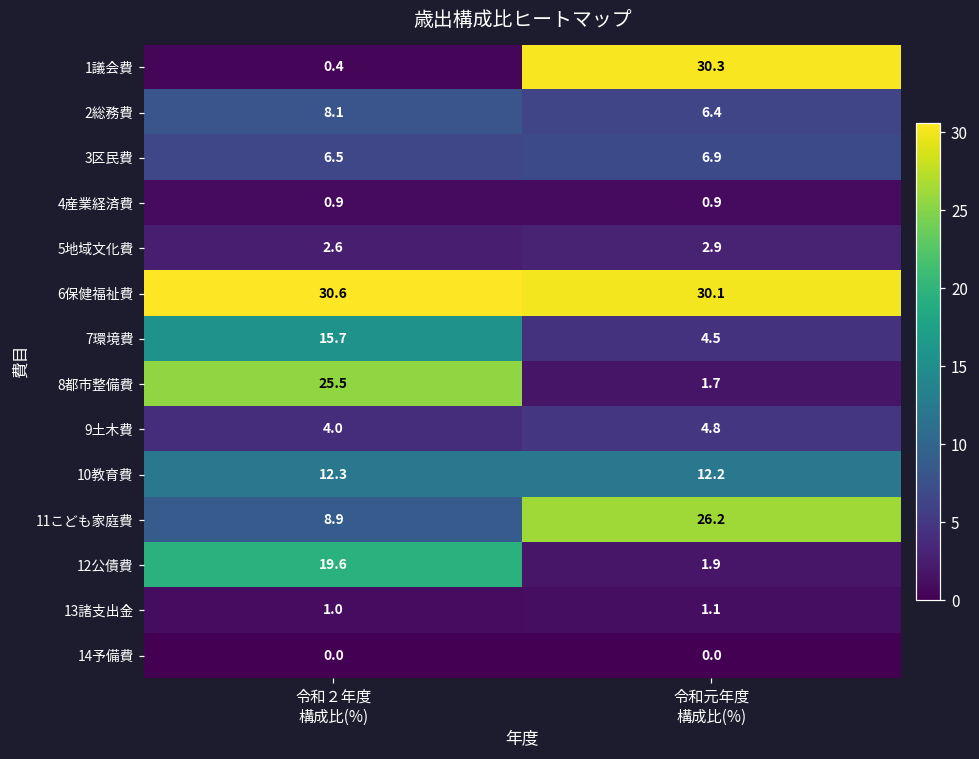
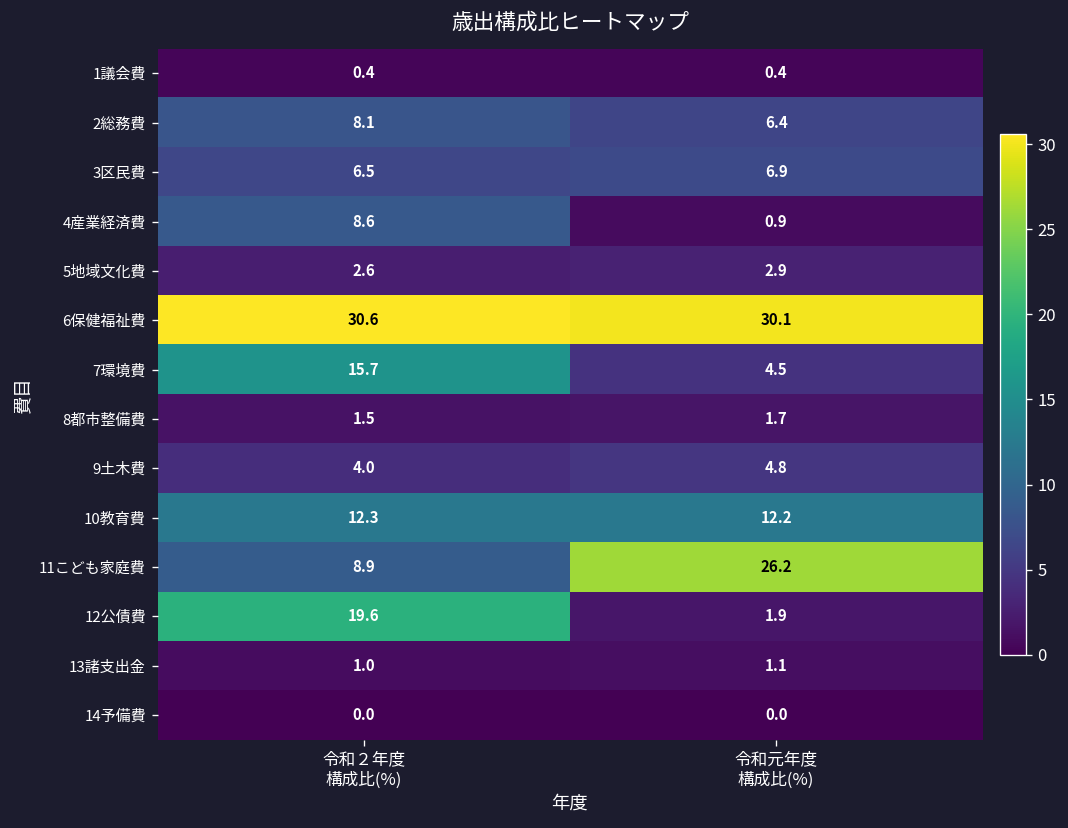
  {
    "1議会費": {
      "令和２年度 構成比(%)": 0.4,
-     "令和元年度 構成比(%)": 30.3
+     "令和元年度 構成比(%)": 0.4
    },
    "2総務費": {
      "令和２年度 構成比(%)": 8.1,
      "令和元年度 構成比(%)": 6.4
    },
    "3区民費": {
      "令和２年度 構成比(%)": 6.5,
      "令和元年度 構成比(%)": 6.9
    },
    "4産業経済費": {
-     "令和２年度 構成比(%)": 0.9,
+     "令和２年度 構成比(%)": 8.6,
      "令和元年度 構成比(%)": 0.9
    },
    "5地域文化費": {
      "令和２年度 構成比(%)": 2.6,
      "令和元年度 構成比(%)": 2.9
    },
    "6保健福祉費": {
      "令和２年度 構成比(%)": 30.6,
      "令和元年度 構成比(%)": 30.1
    },
    "7環境費": {
      "令和２年度 構成比(%)": 15.7,
      "令和元年度 構成比(%)": 4.5
    },
    "8都市整備費": {
-     "令和２年度 構成比(%)": 25.5,
+     "令和２年度 構成比(%)": 1.5,
      "令和元年度 構成比(%)": 1.7
    },
    "9土木費": {
      "令和２年度 構成比(%)": 4.0,
      "令和元年度 構成比(%)": 4.8
    },
    "10教育費": {
      "令和２年度 構成比(%)": 12.3,
      "令和元年度 構成比(%)": 12.2
    },
    "11こども家庭費": {
      "令和２年度 構成比(%)": 8.9,
      "令和元年度 構成比(%)": 26.2
    },
    "12公債費": {
      "令和２年度 構成比(%)": 19.6,
      "令和元年度 構成比(%)": 1.9
    },
    "13諸支出金": {
      "令和２年度 構成比(%)": 1.0,
      "令和元年度 構成比(%)": 1.1
    },
    "14予備費": {
      "令和２年度 構成比(%)": 0.0,
      "令和元年度 構成比(%)": 0.0
    }
  }
